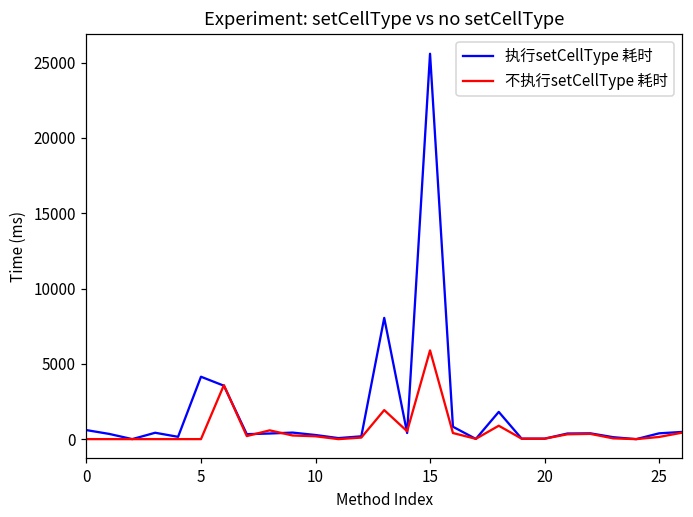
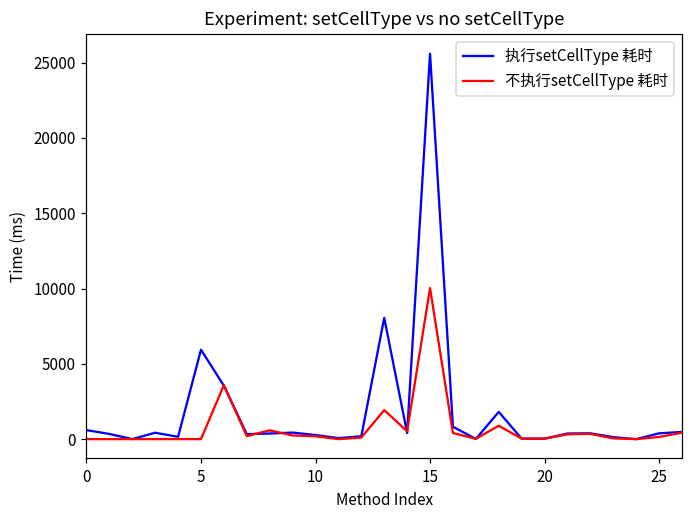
  {
    "执行setCellType 耗时": {
      "0": 600,
-     "5": 4100,
+     "5": 5900,
      "15": 25600,
      "25": 400
    },
    "不执行setCellType 耗时": {
      "0": 0,
      "5": 0,
-     "15": 5900,
+     "15": 10000,
      "25": 100
    }
  }
